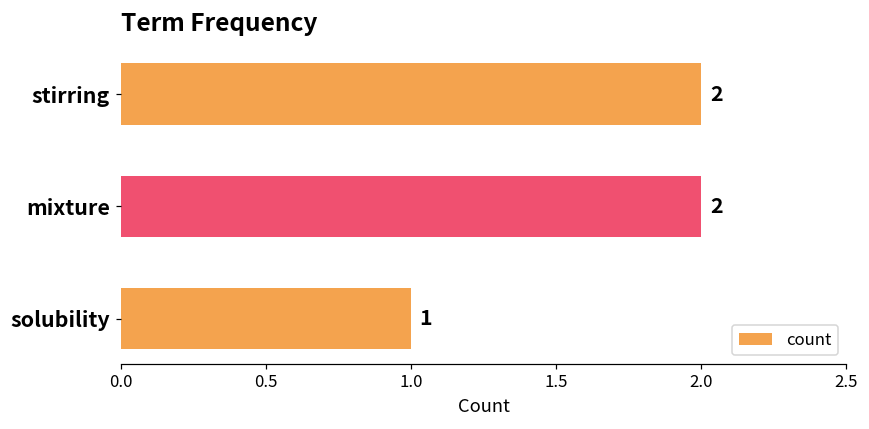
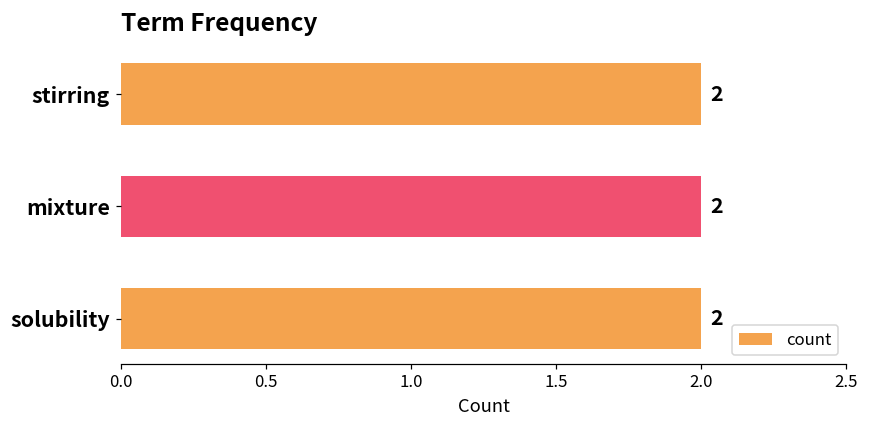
  {
    "stirring": 2,
    "mixture": 2,
-   "solubility": 1
+   "solubility": 2
  }
